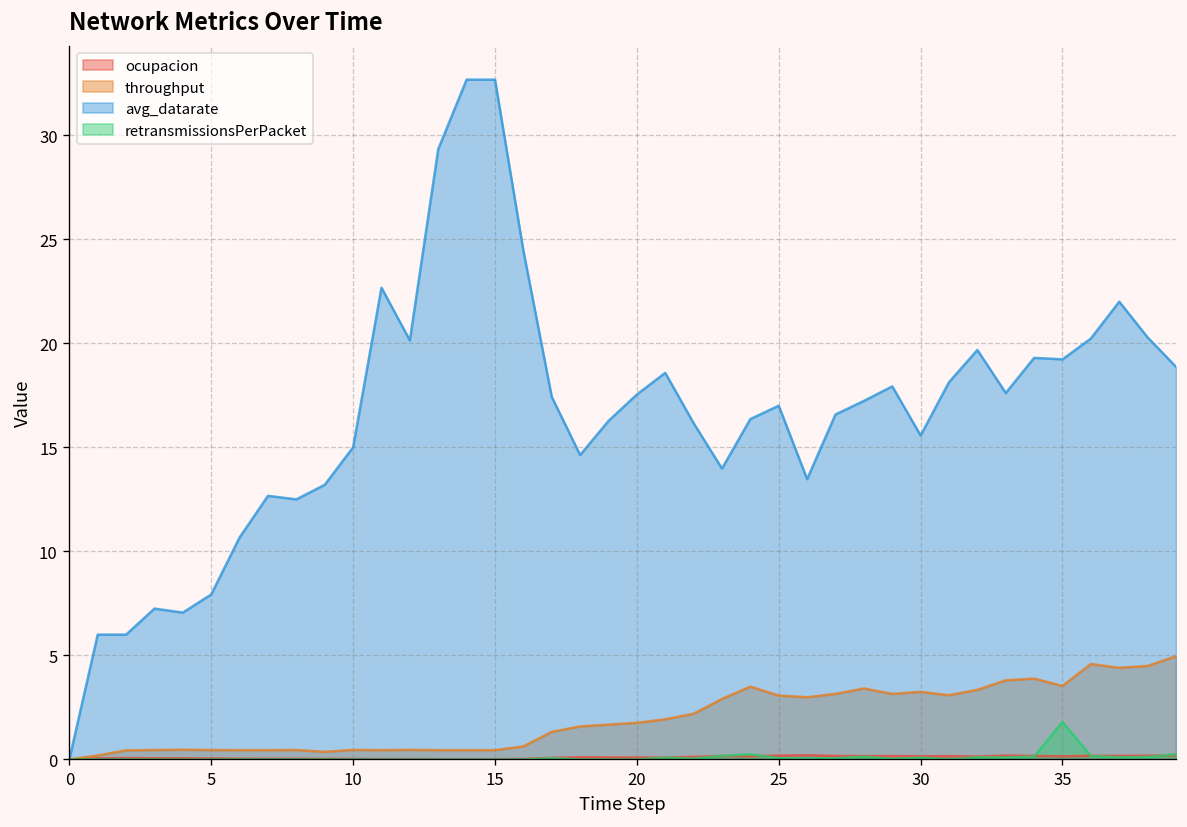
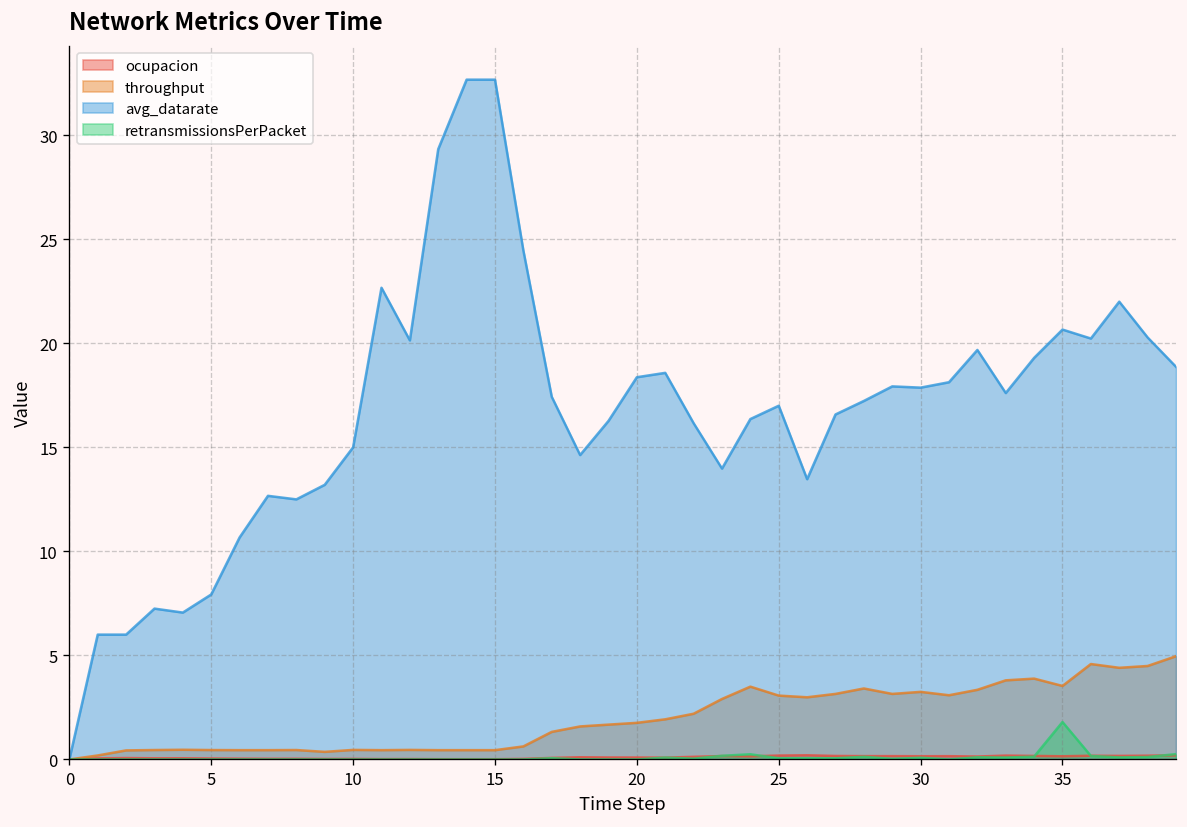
  {
    "avg_datarate": {
      "5": 7.9,
      "10": 15.0,
      "15": 32.7,
-     "20": 17.5,
+     "20": 18.4,
      "25": 17.0,
-     "30": 15.6,
-     "35": 19.2
+     "30": 17.9,
+     "35": 20.7
    },
    "retransmissionsPerPacket": {
      "35": 1.8
    }
  }
